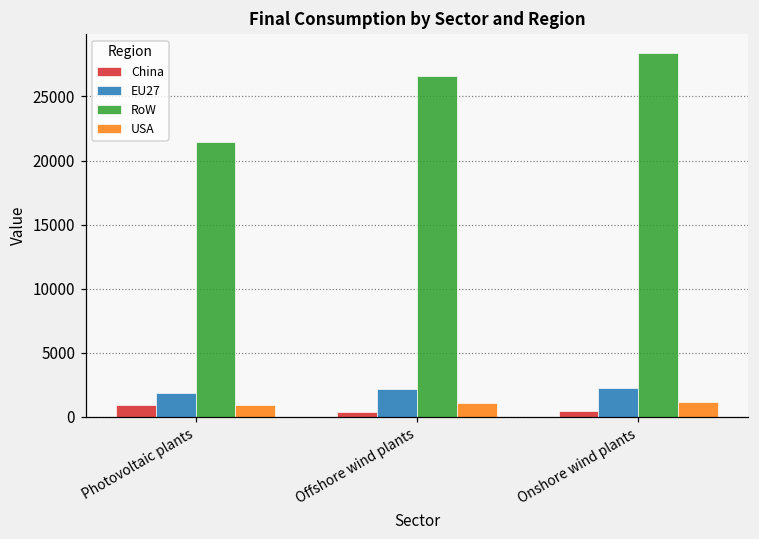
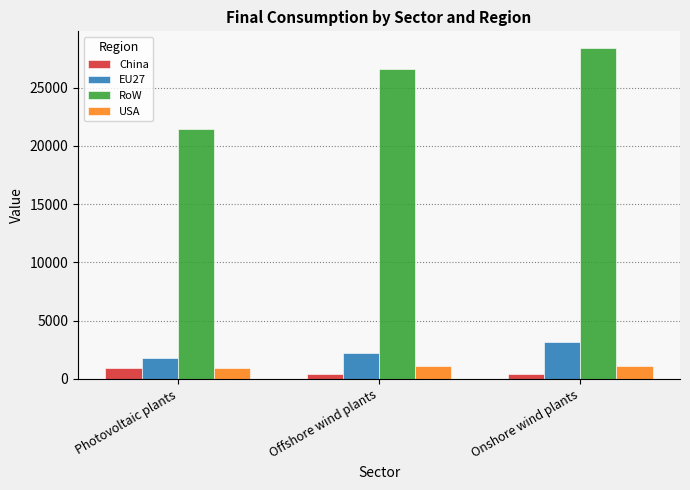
  {
    "China": {
      "Photovoltaic plants": 900,
      "Offshore wind plants": 400,
      "Onshore wind plants": 400
    },
    "EU27": {
      "Photovoltaic plants": 1800,
      "Offshore wind plants": 2200,
-     "Onshore wind plants": 2300
+     "Onshore wind plants": 3100
    },
    "RoW": {
      "Photovoltaic plants": 21500,
      "Offshore wind plants": 26600,
      "Onshore wind plants": 28400
    },
    "USA": {
      "Photovoltaic plants": 900,
      "Offshore wind plants": 1100,
      "Onshore wind plants": 1100
    }
  }
